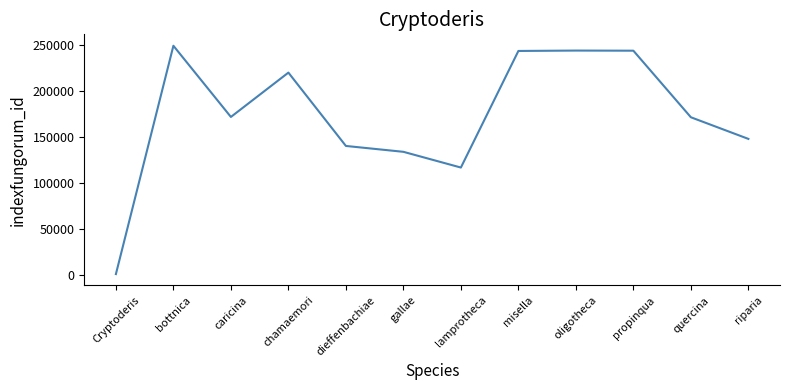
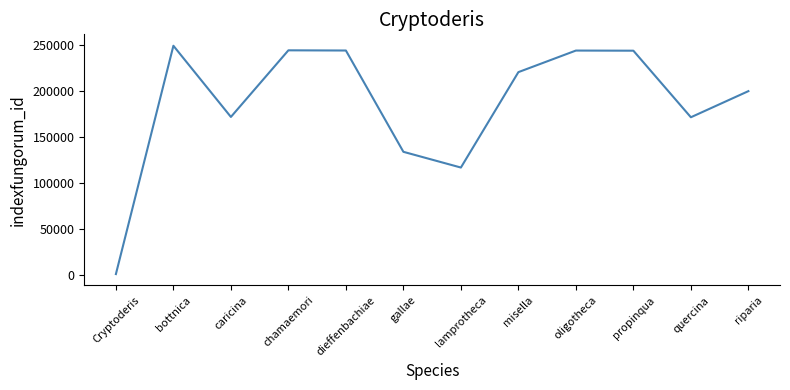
  {
    "Cryptoderis": 0,
    "bottnica": 250000,
    "caricina": 170000,
-   "chamaemori": 220000,
-   "dieffenbachiae": 140000,
+   "chamaemori": 240000,
+   "dieffenbachiae": 240000,
    "gallae": 130000,
    "lamprotheca": 120000,
-   "misella": 240000,
+   "misella": 220000,
    "oligotheca": 240000,
    "propinqua": 240000,
    "quercina": 170000,
-   "riparia": 150000
+   "riparia": 200000
  }
